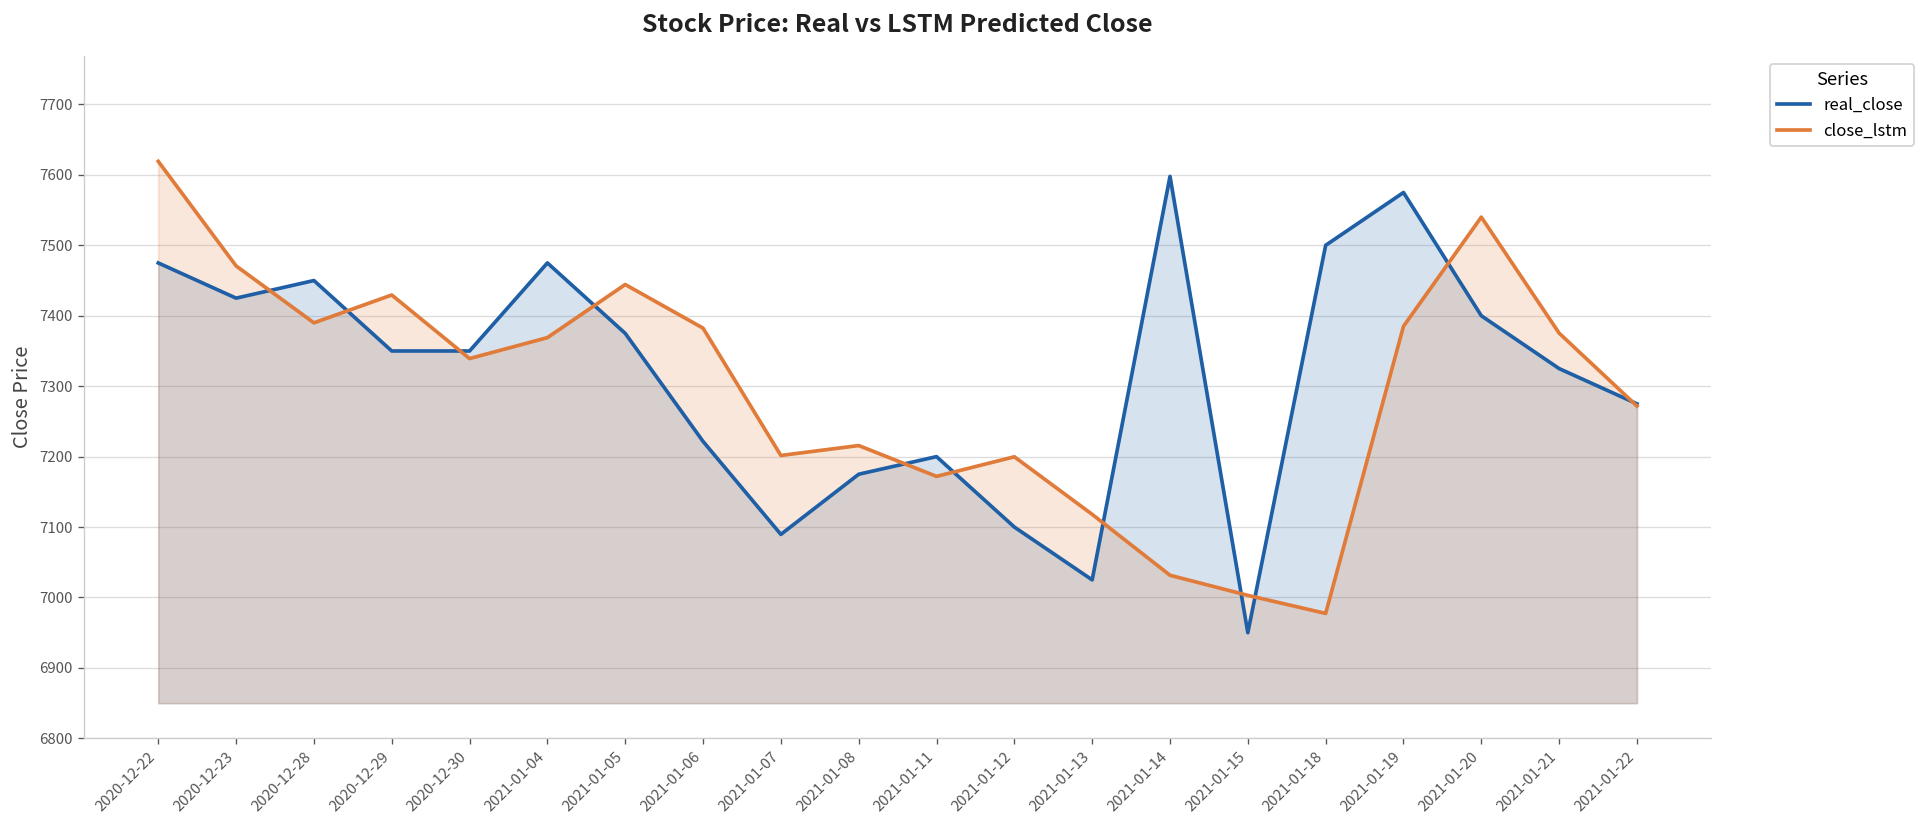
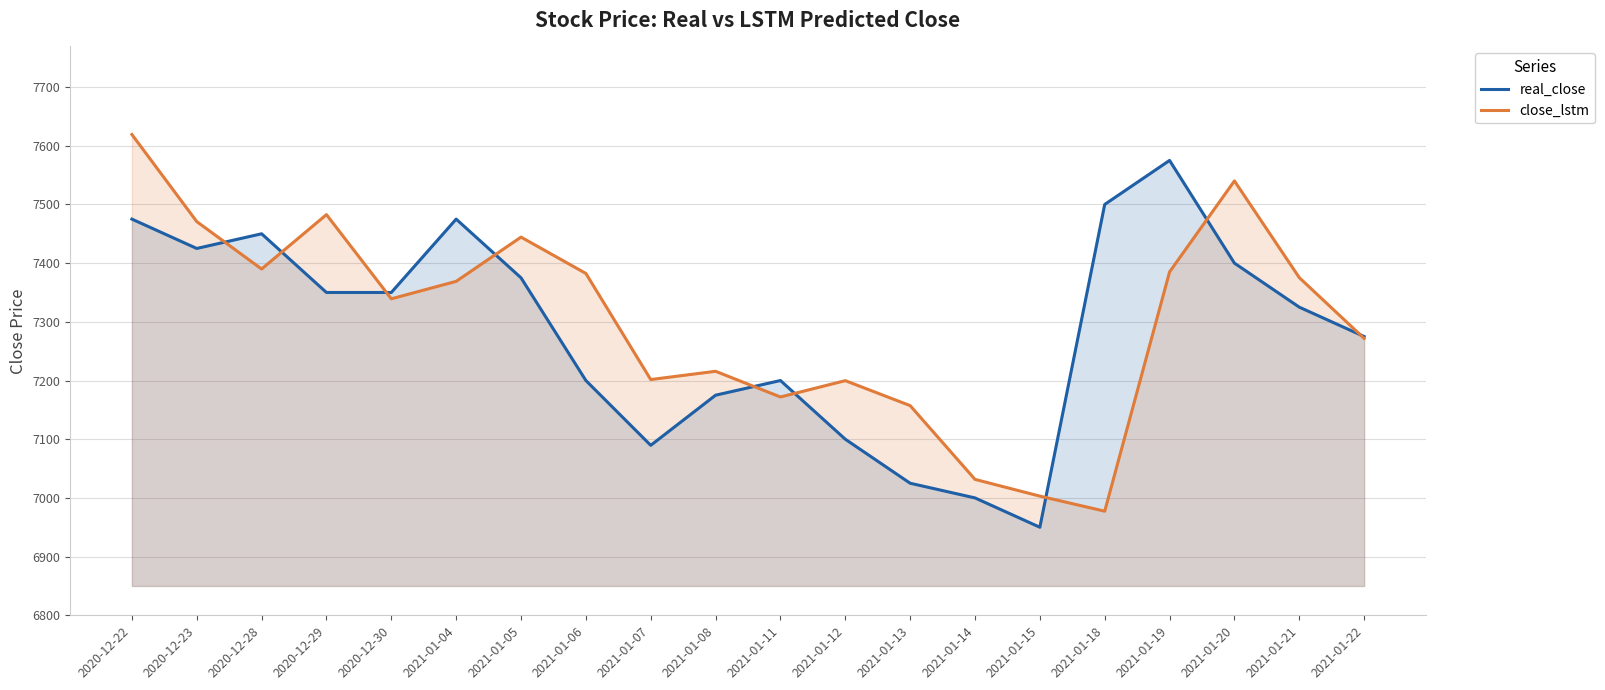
  {
    "real_close": {
      "2020-12-22": 7480,
      "2020-12-23": 7430,
      "2020-12-28": 7450,
      "2020-12-29": 7350,
      "2020-12-30": 7350,
      "2021-01-04": 7480,
      "2021-01-05": 7380,
-     "2021-01-06": 7220,
+     "2021-01-06": 7200,
      "2021-01-07": 7090,
      "2021-01-08": 7180,
      "2021-01-11": 7200,
      "2021-01-12": 7100,
      "2021-01-13": 7030,
-     "2021-01-14": 7600,
+     "2021-01-14": 7000,
      "2021-01-15": 6950,
      "2021-01-18": 7500,
      "2021-01-19": 7580,
      "2021-01-20": 7400,
      "2021-01-21": 7330
    },
    "close_lstm": {
      "2020-12-22": 7620,
      "2020-12-23": 7470,
      "2020-12-28": 7390,
-     "2020-12-29": 7430,
+     "2020-12-29": 7480,
      "2020-12-30": 7340,
      "2021-01-04": 7370,
      "2021-01-05": 7440,
      "2021-01-06": 7380,
      "2021-01-07": 7200,
      "2021-01-08": 7220,
      "2021-01-11": 7170,
      "2021-01-12": 7200,
-     "2021-01-13": 7120,
+     "2021-01-13": 7160,
      "2021-01-14": 7030,
      "2021-01-15": 7000,
      "2021-01-18": 6980,
      "2021-01-19": 7390,
      "2021-01-20": 7540,
      "2021-01-21": 7380
    }
  }
